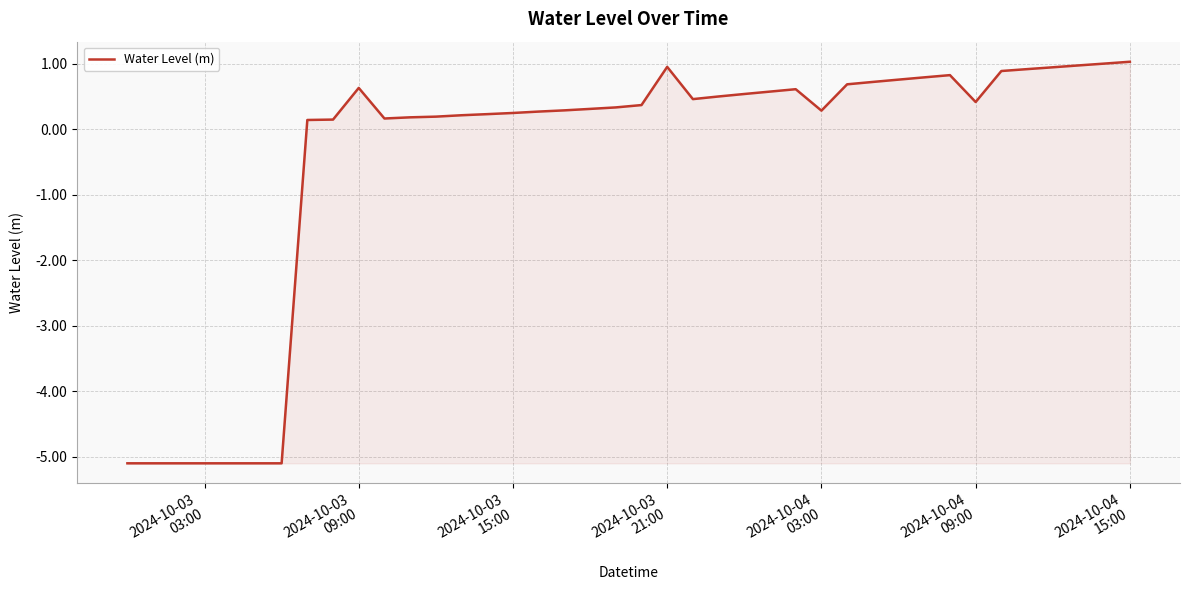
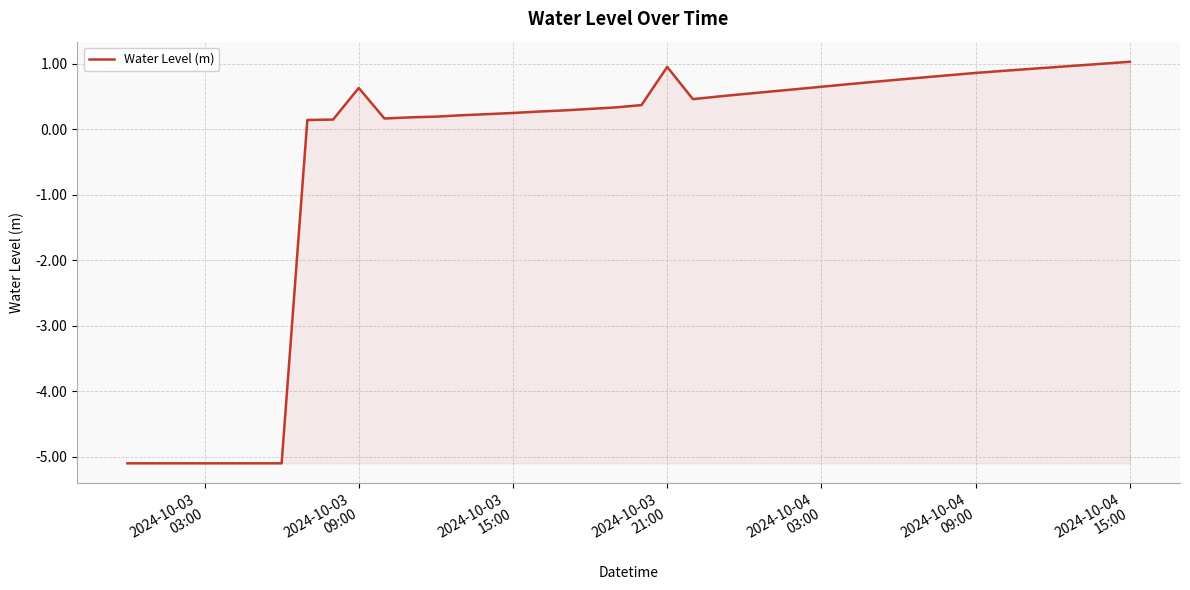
  {
    "2024-10-03 03:00": -5.1,
    "2024-10-03 09:00": 0.6,
    "2024-10-03 15:00": 0.3,
    "2024-10-03 21:00": 1.0,
-   "2024-10-04 03:00": 0.3,
-   "2024-10-04 09:00": 0.4,
+   "2024-10-04 03:00": 0.7,
+   "2024-10-04 09:00": 0.9,
    "2024-10-04 15:00": 1.0
  }
